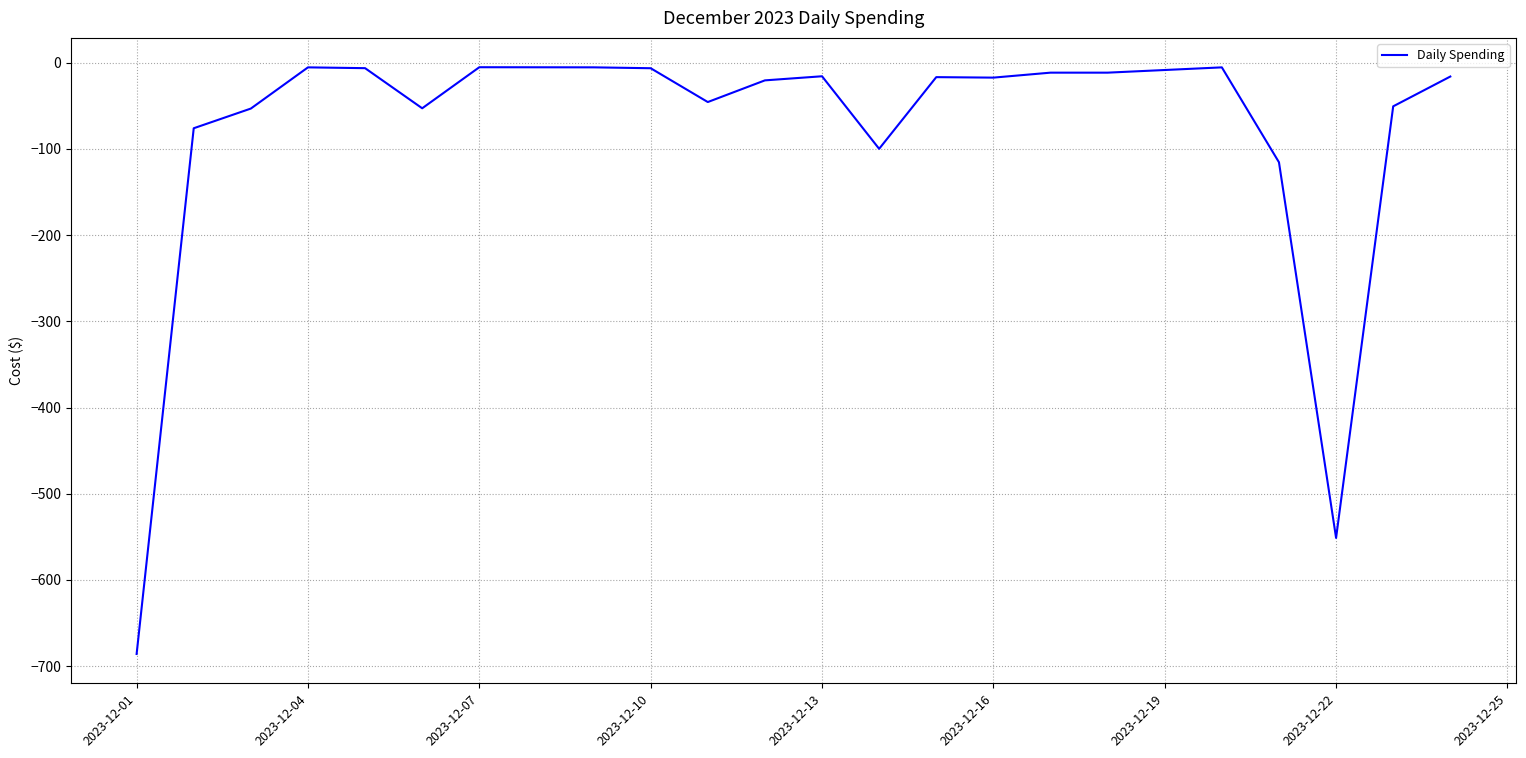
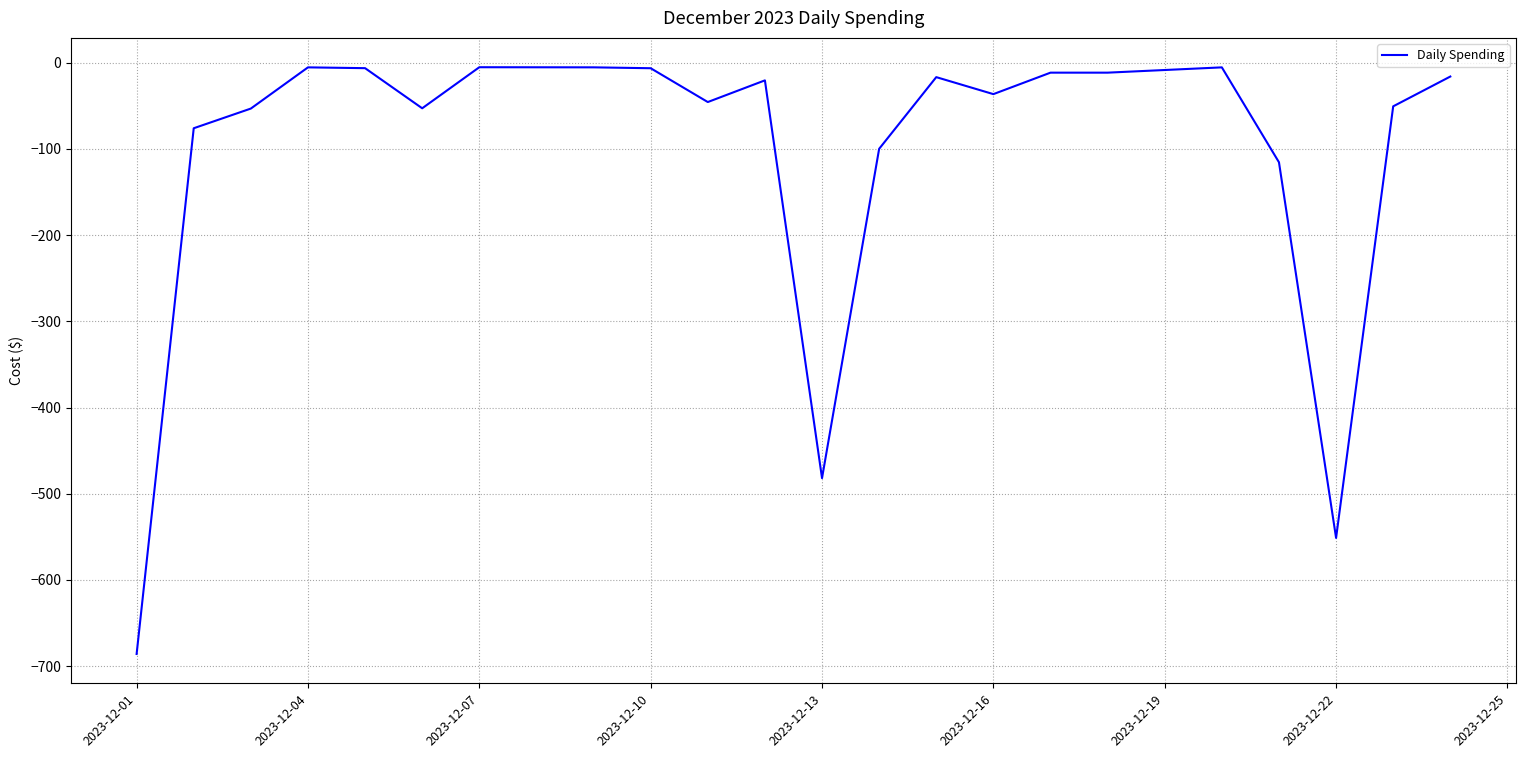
  {
    "2023-12-01": -690,
    "2023-12-04": -10,
    "2023-12-07": -10,
    "2023-12-10": -10,
-   "2023-12-13": -20,
-   "2023-12-16": -20,
+   "2023-12-13": -480,
+   "2023-12-16": -40,
    "2023-12-22": -550
  }
